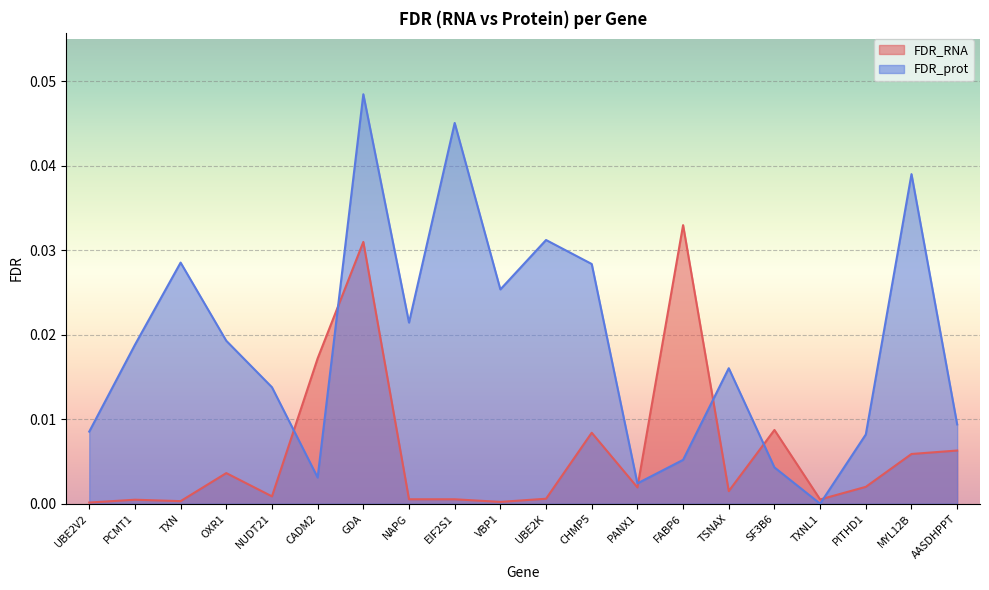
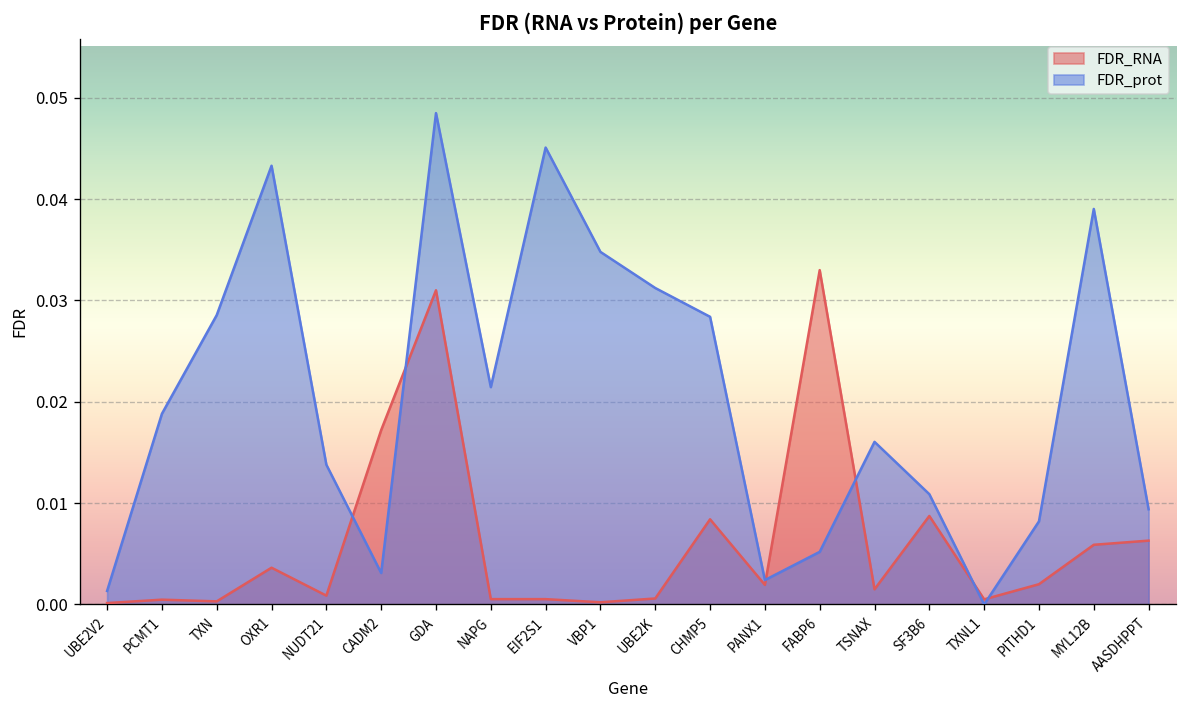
  {
    "FDR_RNA": {
      "UBE2V2": 0.000,
      "PCMT1": 0.000,
      "TXN": 0.000,
      "OXR1": 0.004,
      "NUDT21": 0.001,
      "CADM2": 0.017,
      "GDA": 0.031,
      "NAPG": 0.001,
      "EIF2S1": 0.001,
      "VBP1": 0.000,
      "UBE2K": 0.001,
      "CHMP5": 0.008,
      "PANX1": 0.002,
      "FABP6": 0.033,
      "TSNAX": 0.001,
      "SF3B6": 0.009,
      "TXNL1": 0.001,
      "PITHD1": 0.002,
      "MYL12B": 0.006,
      "AASDHPPT": 0.006
    },
    "FDR_prot": {
-     "UBE2V2": 0.009,
+     "UBE2V2": 0.001,
      "PCMT1": 0.019,
      "TXN": 0.029,
-     "OXR1": 0.019,
+     "OXR1": 0.043,
      "NUDT21": 0.014,
      "CADM2": 0.003,
      "GDA": 0.048,
      "NAPG": 0.021,
      "EIF2S1": 0.045,
-     "VBP1": 0.025,
+     "VBP1": 0.035,
      "UBE2K": 0.031,
      "CHMP5": 0.028,
      "PANX1": 0.002,
      "FABP6": 0.005,
      "TSNAX": 0.016,
-     "SF3B6": 0.004,
+     "SF3B6": 0.011,
      "TXNL1": 0.000,
      "PITHD1": 0.008,
      "MYL12B": 0.039,
      "AASDHPPT": 0.009
    }
  }
